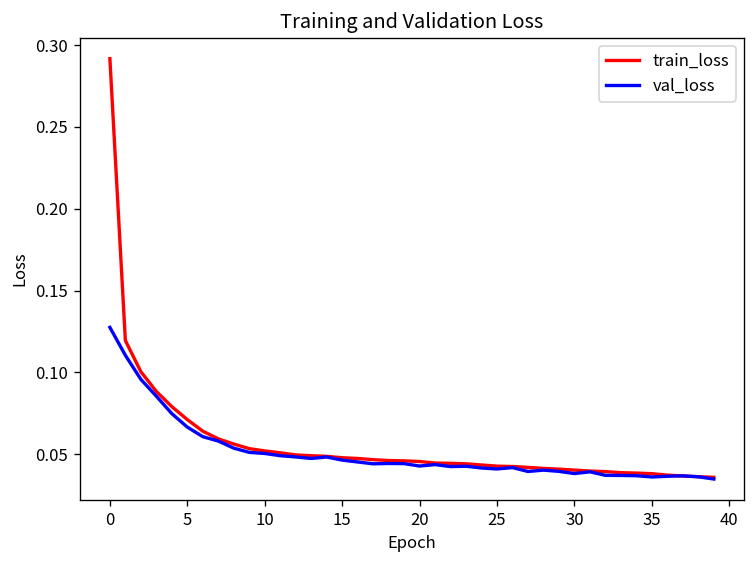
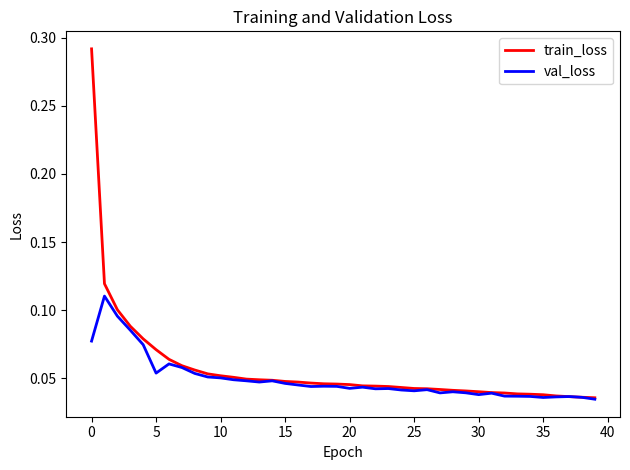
  {
    "train_loss": {
      "0": 0.292,
      "5": 0.071,
      "20": 0.045,
      "30": 0.040,
      "35": 0.038
    },
    "val_loss": {
-     "0": 0.127,
-     "5": 0.066,
+     "0": 0.077,
+     "5": 0.054,
      "20": 0.043,
      "30": 0.038,
      "35": 0.036
    }
  }
